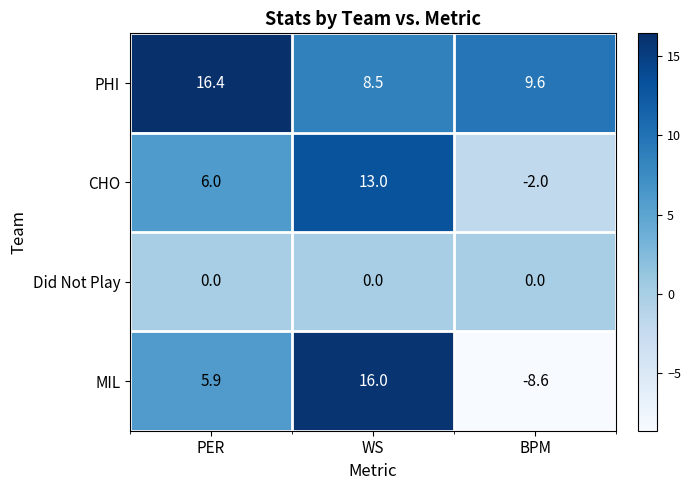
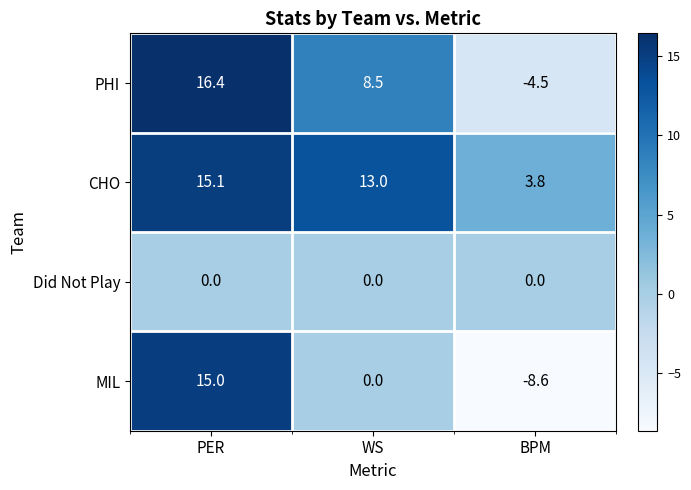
  {
    "PHI": {
      "PER": 16.4,
      "WS": 8.5,
-     "BPM": 9.6
+     "BPM": -4.5
    },
    "CHO": {
-     "PER": 6.0,
+     "PER": 15.1,
      "WS": 13.0,
-     "BPM": -2.0
+     "BPM": 3.8
    },
    "Did Not Play": {
      "PER": 0.0,
      "WS": 0.0,
      "BPM": 0.0
    },
    "MIL": {
-     "PER": 5.9,
-     "WS": 16.0,
+     "PER": 15.0,
+     "WS": 0.0,
      "BPM": -8.6
    }
  }
